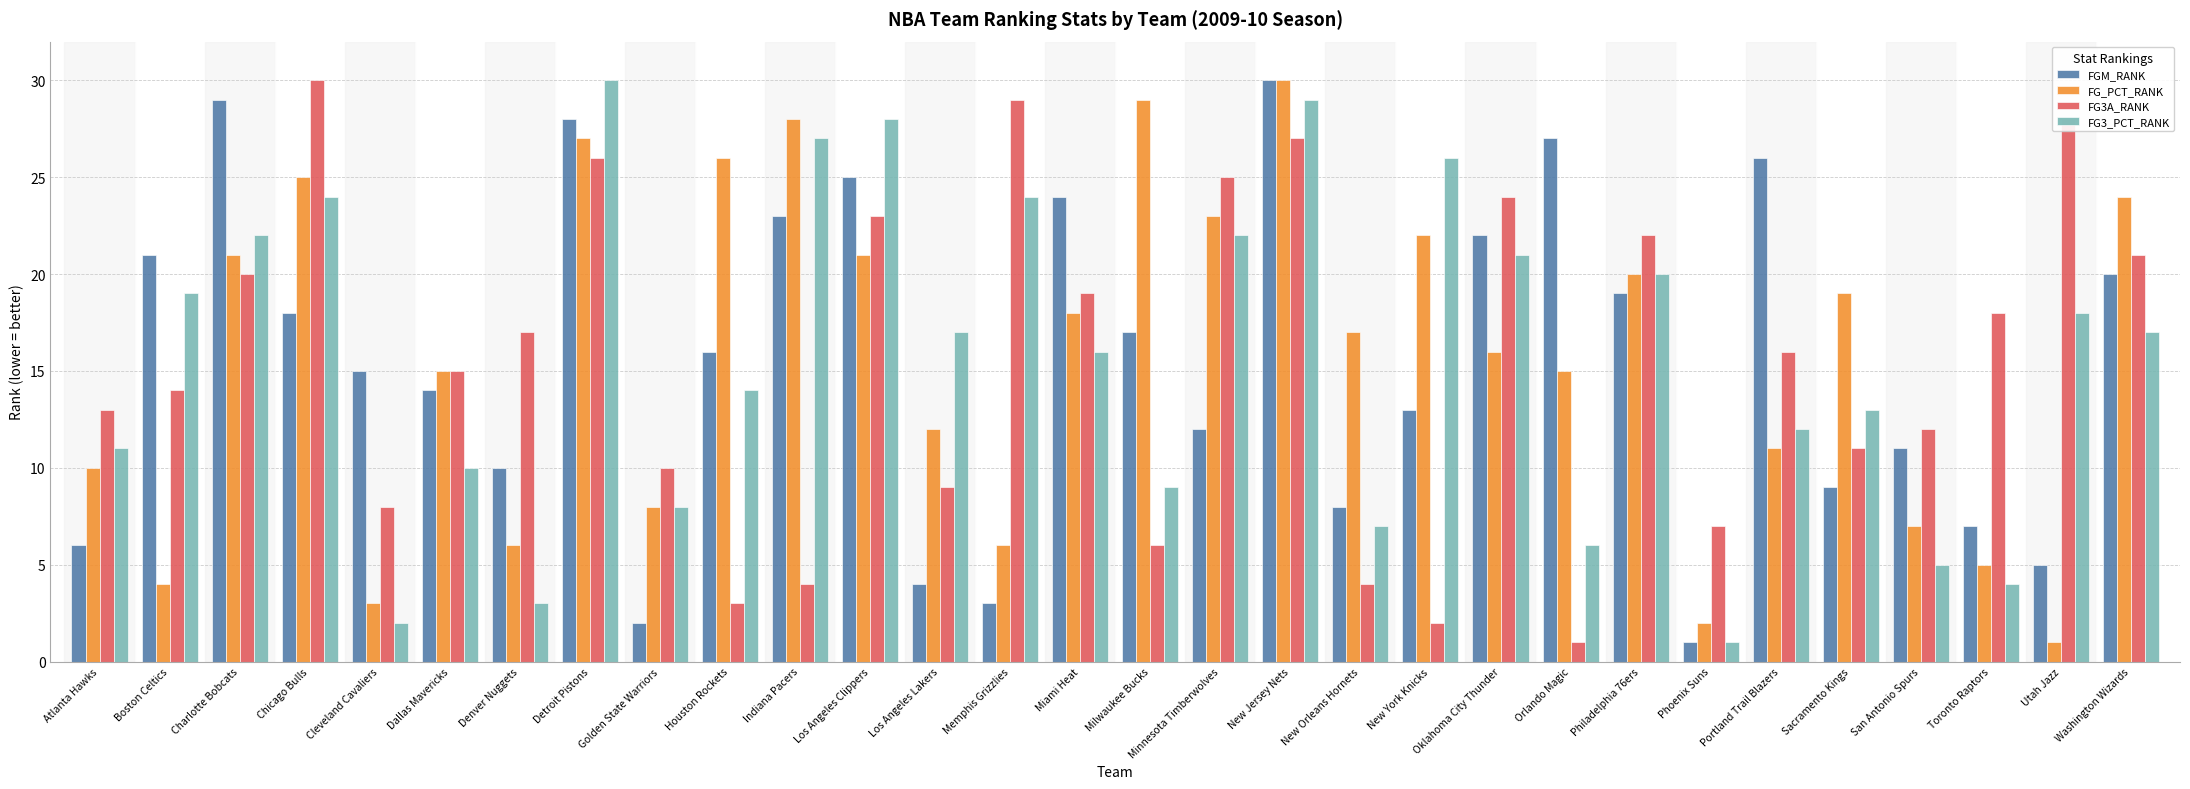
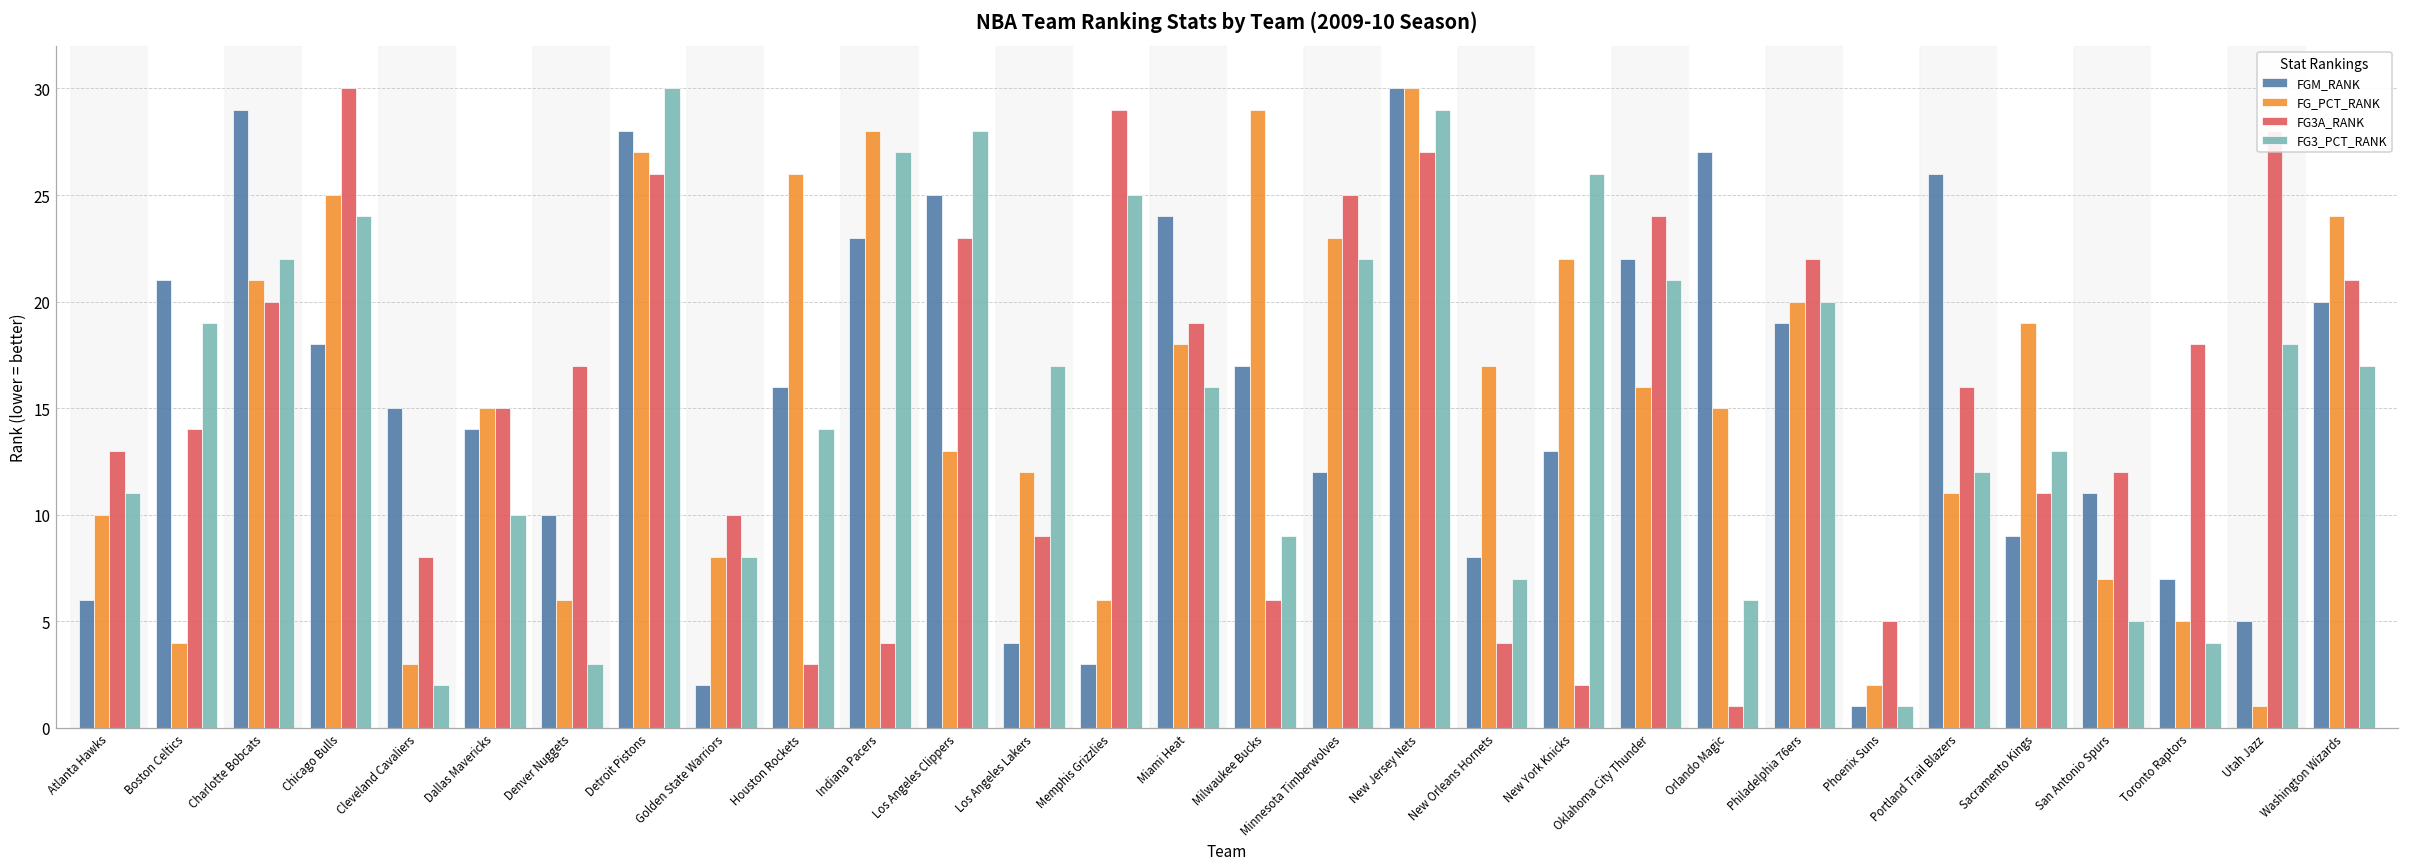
  {
    "FGM_RANK": {
      "Atlanta Hawks": 6,
      "Boston Celtics": 21,
      "Charlotte Bobcats": 29,
      "Chicago Bulls": 18,
      "Cleveland Cavaliers": 15,
      "Dallas Mavericks": 14,
      "Denver Nuggets": 10,
      "Detroit Pistons": 28,
      "Golden State Warriors": 2,
      "Houston Rockets": 16,
      "Indiana Pacers": 23,
      "Los Angeles Clippers": 25,
      "Los Angeles Lakers": 4,
      "Memphis Grizzlies": 3,
      "Miami Heat": 24,
      "Milwaukee Bucks": 17,
      "Minnesota Timberwolves": 12,
      "New Jersey Nets": 30,
      "New Orleans Hornets": 8,
      "New York Knicks": 13,
      "Oklahoma City Thunder": 22,
      "Orlando Magic": 27,
      "Philadelphia 76ers": 19,
      "Phoenix Suns": 1,
      "Portland Trail Blazers": 26,
      "Sacramento Kings": 9,
      "San Antonio Spurs": 11,
      "Toronto Raptors": 7,
      "Utah Jazz": 5,
      "Washington Wizards": 20
    },
    "FG_PCT_RANK": {
      "Atlanta Hawks": 10,
      "Boston Celtics": 4,
      "Charlotte Bobcats": 21,
      "Chicago Bulls": 25,
      "Cleveland Cavaliers": 3,
      "Dallas Mavericks": 15,
      "Denver Nuggets": 6,
      "Detroit Pistons": 27,
      "Golden State Warriors": 8,
      "Houston Rockets": 26,
      "Indiana Pacers": 28,
-     "Los Angeles Clippers": 21,
+     "Los Angeles Clippers": 13,
      "Los Angeles Lakers": 12,
      "Memphis Grizzlies": 6,
      "Miami Heat": 18,
      "Milwaukee Bucks": 29,
      "Minnesota Timberwolves": 23,
      "New Jersey Nets": 30,
      "New Orleans Hornets": 17,
      "New York Knicks": 22,
      "Oklahoma City Thunder": 16,
      "Orlando Magic": 15,
      "Philadelphia 76ers": 20,
      "Phoenix Suns": 2,
      "Portland Trail Blazers": 11,
      "Sacramento Kings": 19,
      "San Antonio Spurs": 7,
      "Toronto Raptors": 5,
      "Utah Jazz": 1,
      "Washington Wizards": 24
    },
    "FG3A_RANK": {
      "Atlanta Hawks": 13,
      "Boston Celtics": 14,
      "Charlotte Bobcats": 20,
      "Chicago Bulls": 30,
      "Cleveland Cavaliers": 8,
      "Dallas Mavericks": 15,
      "Denver Nuggets": 17,
      "Detroit Pistons": 26,
      "Golden State Warriors": 10,
      "Houston Rockets": 3,
      "Indiana Pacers": 4,
      "Los Angeles Clippers": 23,
      "Los Angeles Lakers": 9,
      "Memphis Grizzlies": 29,
      "Miami Heat": 19,
      "Milwaukee Bucks": 6,
      "Minnesota Timberwolves": 25,
      "New Jersey Nets": 27,
      "New Orleans Hornets": 4,
      "New York Knicks": 2,
      "Oklahoma City Thunder": 24,
      "Orlando Magic": 1,
      "Philadelphia 76ers": 22,
-     "Phoenix Suns": 7,
+     "Phoenix Suns": 5,
      "Portland Trail Blazers": 16,
      "Sacramento Kings": 11,
      "San Antonio Spurs": 12,
      "Toronto Raptors": 18,
      "Washington Wizards": 21
    },
    "FG3_PCT_RANK": {
      "Atlanta Hawks": 11,
      "Boston Celtics": 19,
      "Charlotte Bobcats": 22,
      "Chicago Bulls": 24,
      "Cleveland Cavaliers": 2,
      "Dallas Mavericks": 10,
      "Denver Nuggets": 3,
      "Detroit Pistons": 30,
      "Golden State Warriors": 8,
      "Houston Rockets": 14,
      "Indiana Pacers": 27,
      "Los Angeles Clippers": 28,
      "Los Angeles Lakers": 17,
-     "Memphis Grizzlies": 24,
+     "Memphis Grizzlies": 25,
      "Miami Heat": 16,
      "Milwaukee Bucks": 9,
      "Minnesota Timberwolves": 22,
      "New Jersey Nets": 29,
      "New Orleans Hornets": 7,
      "New York Knicks": 26,
      "Oklahoma City Thunder": 21,
      "Orlando Magic": 6,
      "Philadelphia 76ers": 20,
      "Phoenix Suns": 1,
      "Portland Trail Blazers": 12,
      "Sacramento Kings": 13,
      "San Antonio Spurs": 5,
      "Toronto Raptors": 4,
      "Utah Jazz": 18,
      "Washington Wizards": 17
    }
  }
